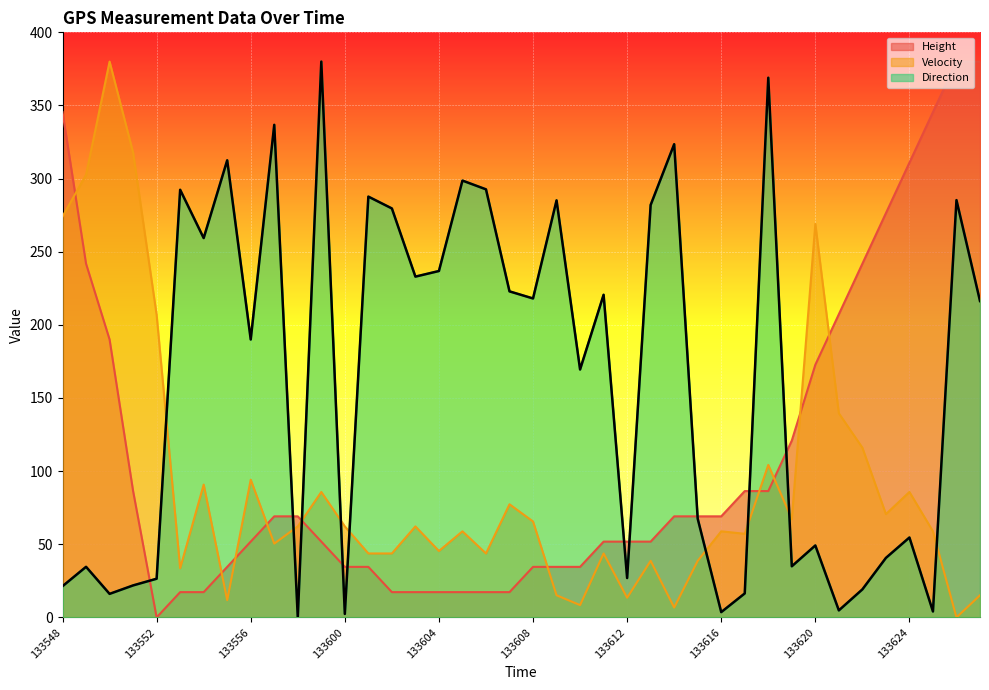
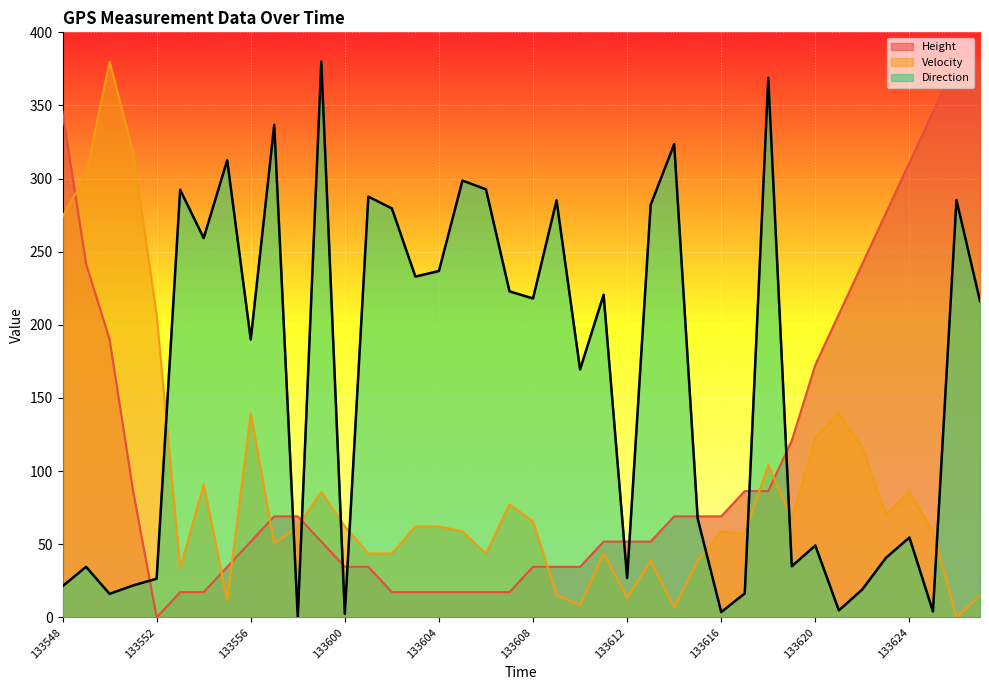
  {
    "Height": {
      "133548": 345,
      "133552": 0,
      "133556": 52,
      "133600": 35,
      "133604": 17,
      "133608": 35,
      "133612": 52,
      "133616": 69,
      "133620": 173,
      "133624": 311
    },
    "Velocity": {
      "133548": 274,
      "133552": 207,
-     "133556": 94,
+     "133556": 140,
      "133600": 62,
-     "133604": 45,
+     "133604": 62,
      "133608": 66,
      "133612": 13,
      "133616": 59,
-     "133620": 269,
+     "133620": 123,
      "133624": 86
    },
    "Direction": {
      "133548": 21,
      "133552": 26,
      "133556": 190,
      "133600": 2,
      "133604": 237,
      "133608": 218,
      "133612": 27,
      "133616": 4,
      "133620": 49,
      "133624": 55
    }
  }
